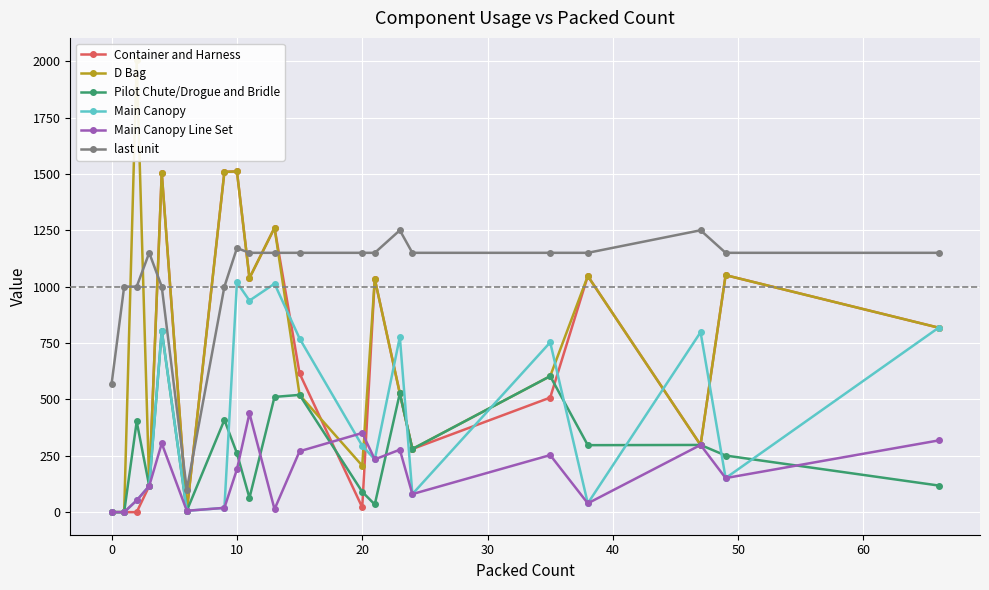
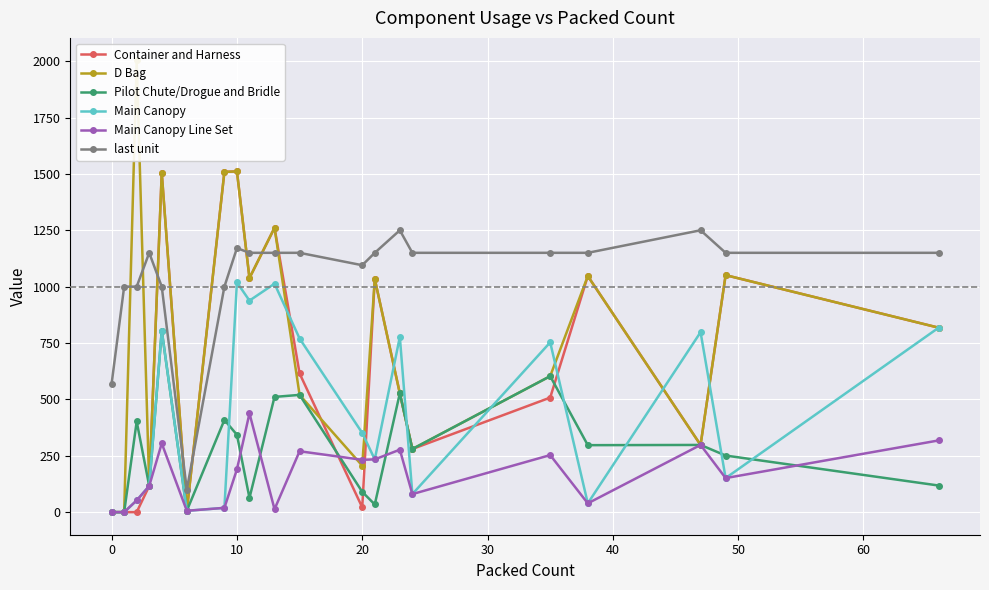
  {
    "Container and Harness": {
      "20": 20
    },
    "D Bag": {
      "20": 210
    },
    "Pilot Chute/Drogue and Bridle": {
-     "10": 260,
+     "10": 340,
      "20": 90
    },
    "Main Canopy": {
      "10": 1020,
-     "20": 290
+     "20": 350
    },
    "Main Canopy Line Set": {
      "10": 190,
-     "20": 350
+     "20": 230
    },
    "last unit": {
      "0": 570,
      "10": 1170,
-     "20": 1150
+     "20": 1100
    }
  }
